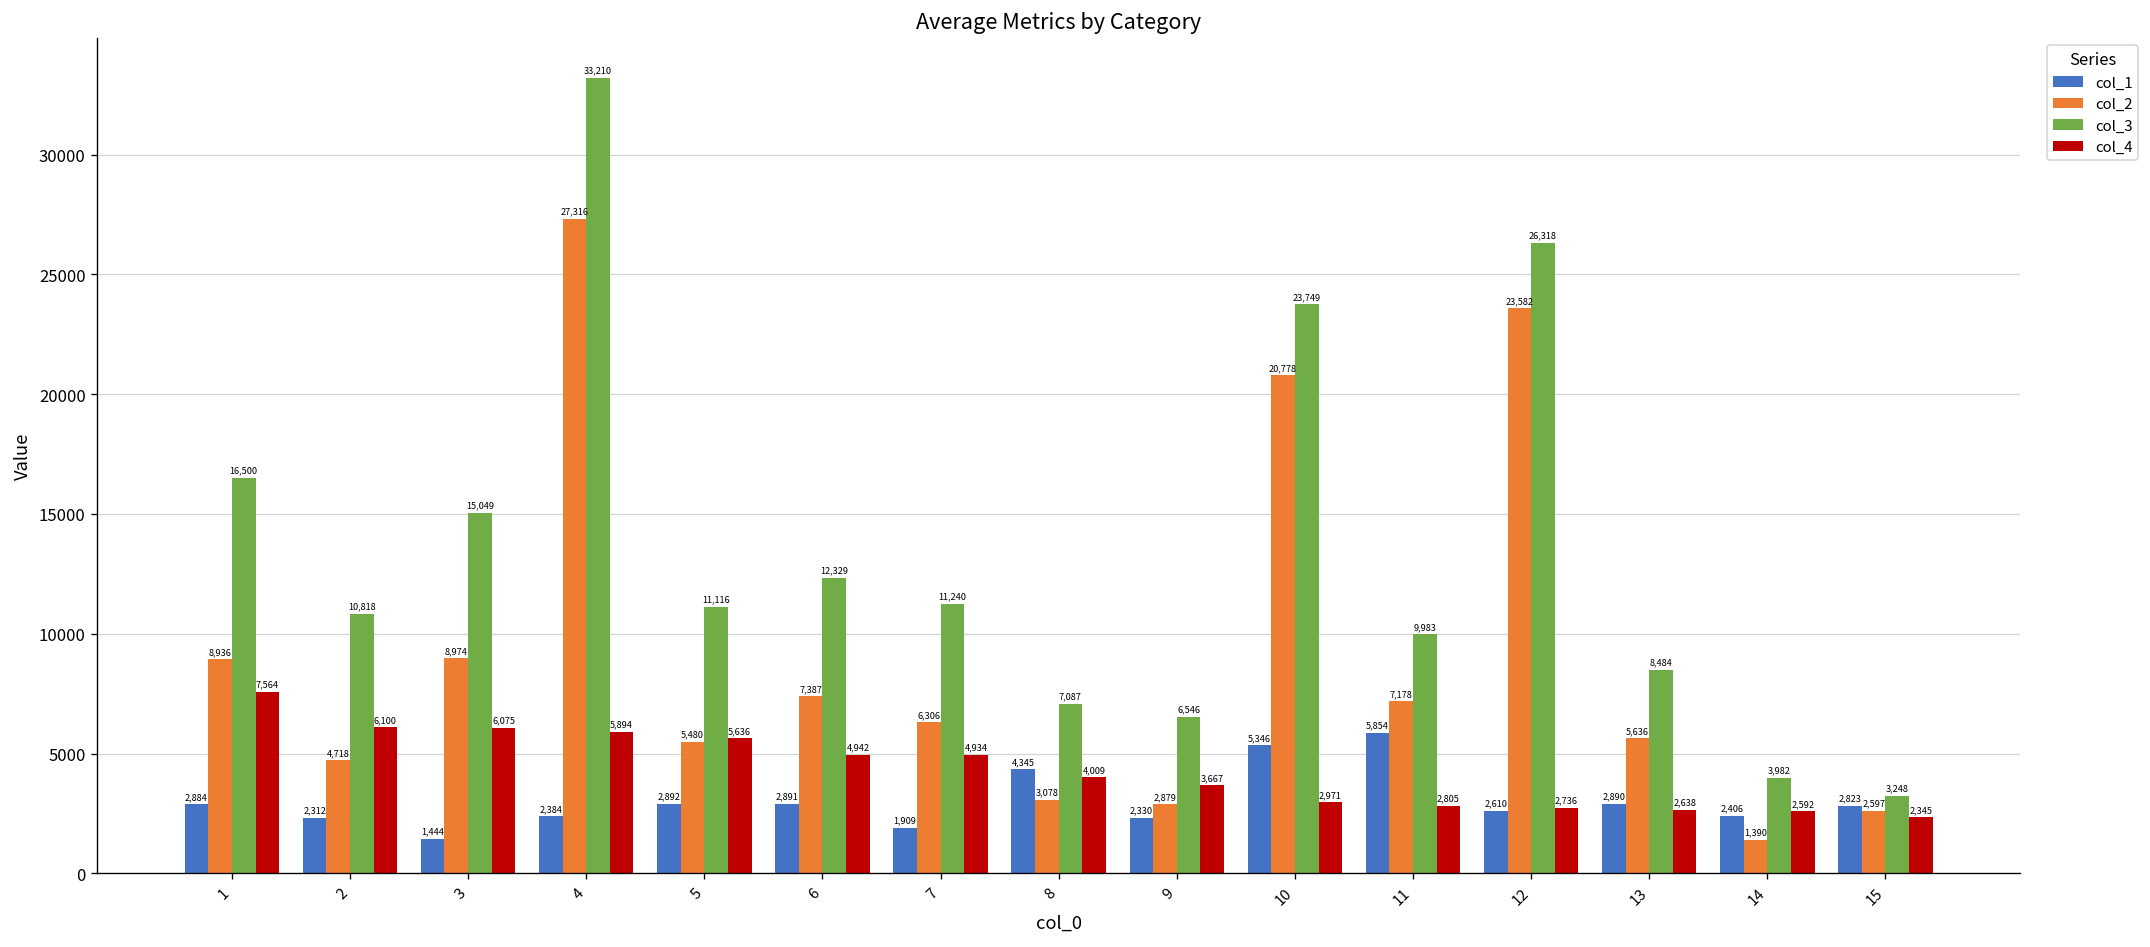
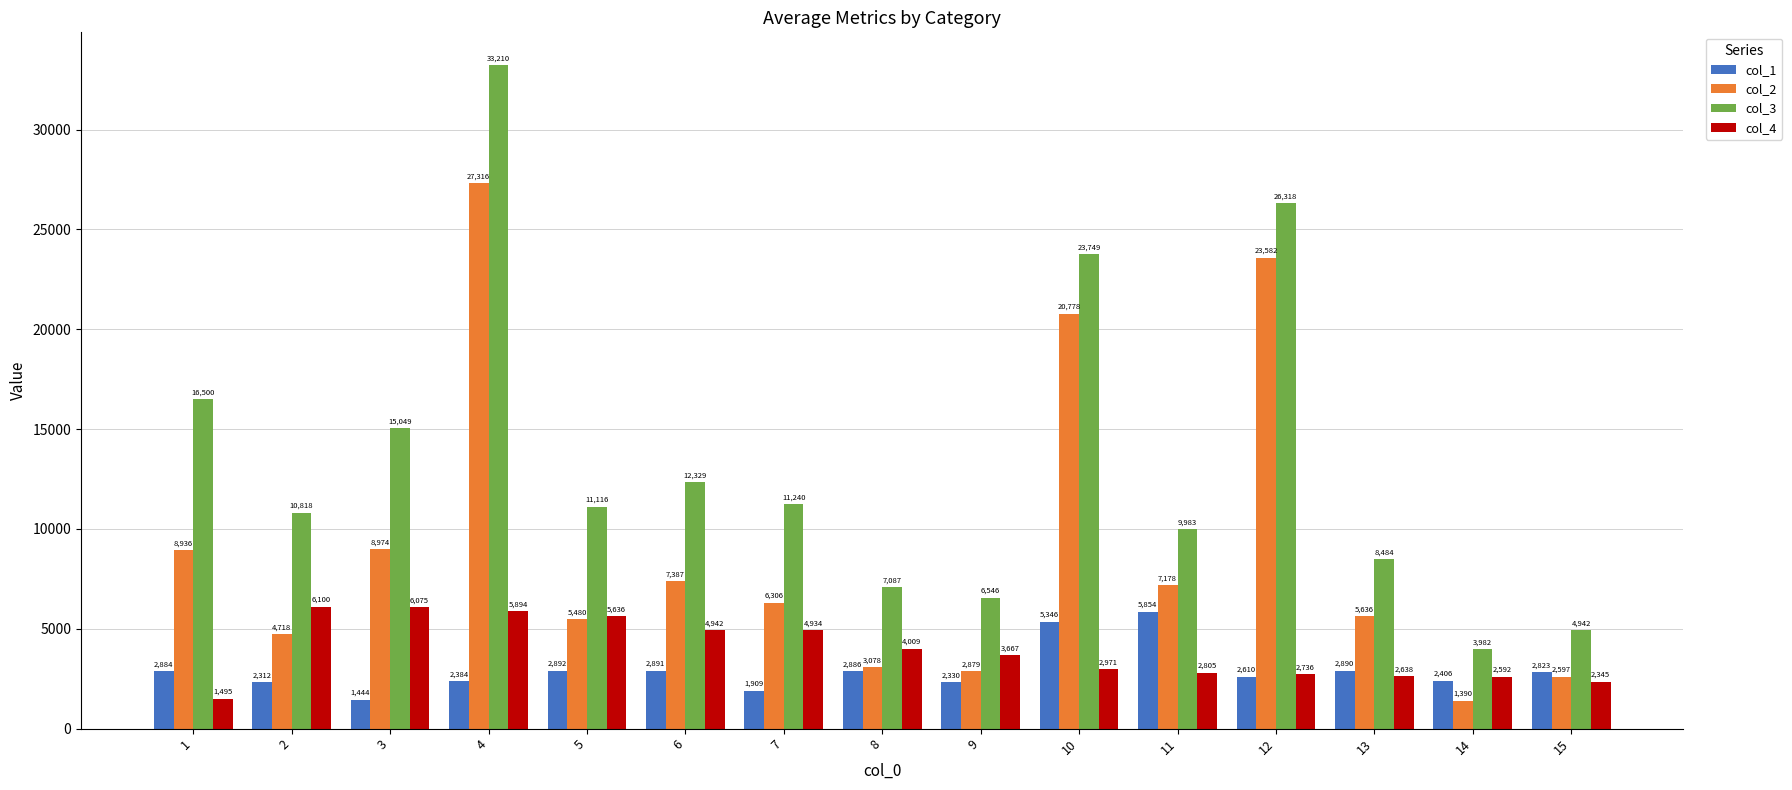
  {
    "col_1": {
      "1": "2,884",
      "2": "2,312",
      "3": "1,444",
      "4": "2,384",
      "5": "2,892",
      "6": "2,891",
      "7": "1,909",
-     "8": "4,345",
+     "8": "2,886",
      "9": "2,330",
      "10": "5,346",
      "11": "5,854",
      "12": "2,610",
      "13": "2,890",
      "14": "2,406",
      "15": "2,823"
    },
    "col_2": {
      "1": "8,936",
      "2": "4,718",
      "3": "8,974",
      "4": "27,316",
      "5": "5,480",
      "6": "7,387",
      "7": "6,306",
      "8": "3,078",
      "9": "2,879",
      "10": "20,778",
      "11": "7,178",
      "12": "23,582",
      "13": "5,636",
      "14": "1,390",
      "15": "2,597"
    },
    "col_3": {
      "1": "16,500",
      "2": "10,818",
      "3": "15,049",
      "4": "33,210",
      "5": "11,116",
      "6": "12,329",
      "7": "11,240",
      "8": "7,087",
      "9": "6,546",
      "10": "23,749",
      "11": "9,983",
      "12": "26,318",
      "13": "8,484",
      "14": "3,982",
-     "15": "3,248"
+     "15": "4,942"
    },
    "col_4": {
-     "1": "7,564",
+     "1": "1,495",
      "2": "6,100",
      "3": "6,075",
      "4": "5,894",
      "5": "5,636",
      "6": "4,942",
      "7": "4,934",
      "8": "4,009",
      "9": "3,667",
      "10": "2,971",
      "11": "2,805",
      "12": "2,736",
      "13": "2,638",
      "14": "2,592",
      "15": "2,345"
    }
  }
